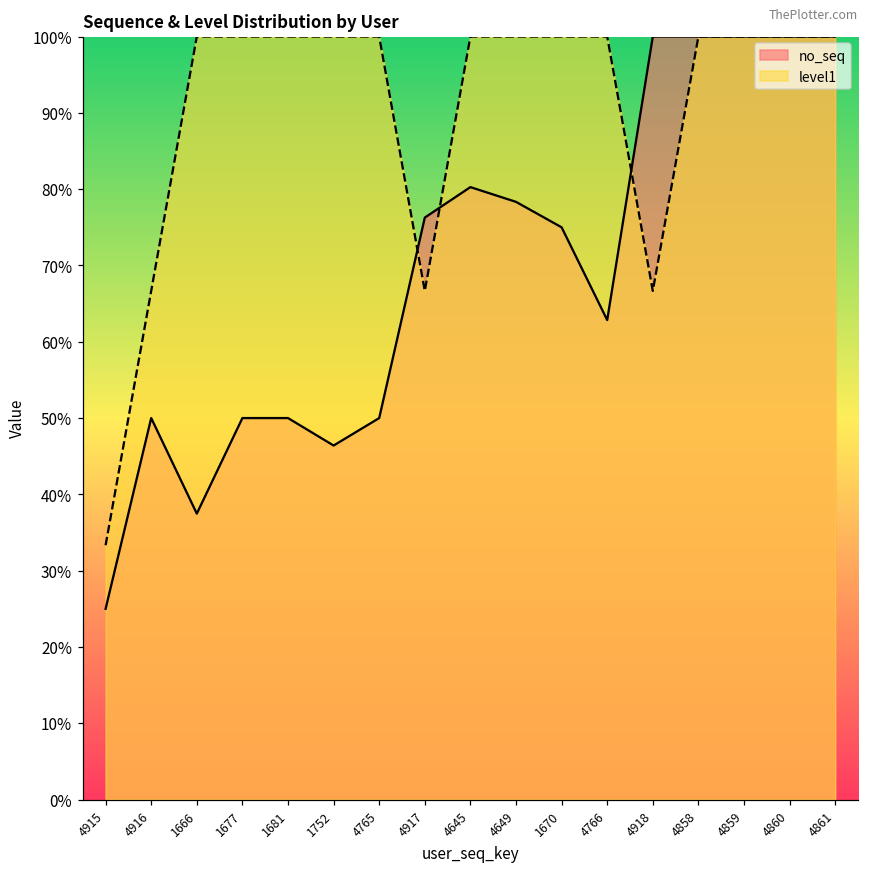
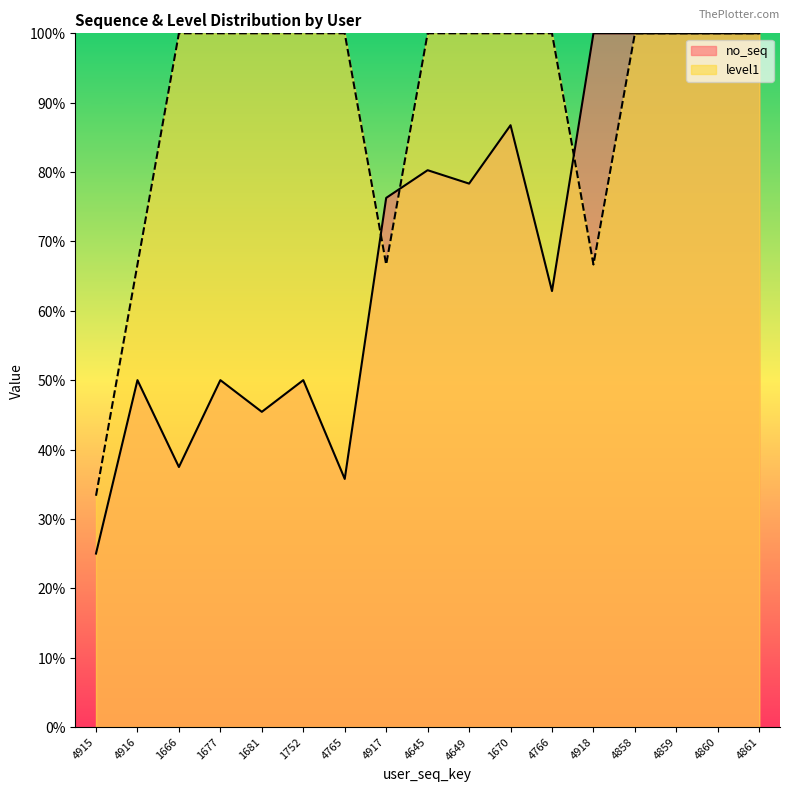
  {
    "no_seq": {
      "4915": "25%",
      "4916": "50%",
      "1666": "37%",
      "1677": "50%",
-     "1681": "50%",
-     "1752": "46%",
-     "4765": "50%",
+     "1681": "45%",
+     "1752": "50%",
+     "4765": "36%",
      "4917": "76%",
      "4645": "80%",
      "4649": "78%",
-     "1670": "75%",
+     "1670": "87%",
      "4766": "63%",
      "4918": "100%"
    },
    "level1": {
      "4915": "33%",
      "4916": "67%",
      "1666": "100%",
      "1677": "100%",
      "1681": "100%",
      "1752": "100%",
      "4765": "100%",
      "4917": "67%",
      "4645": "100%",
      "4649": "100%",
      "1670": "100%",
      "4766": "100%",
      "4918": "67%"
    }
  }
